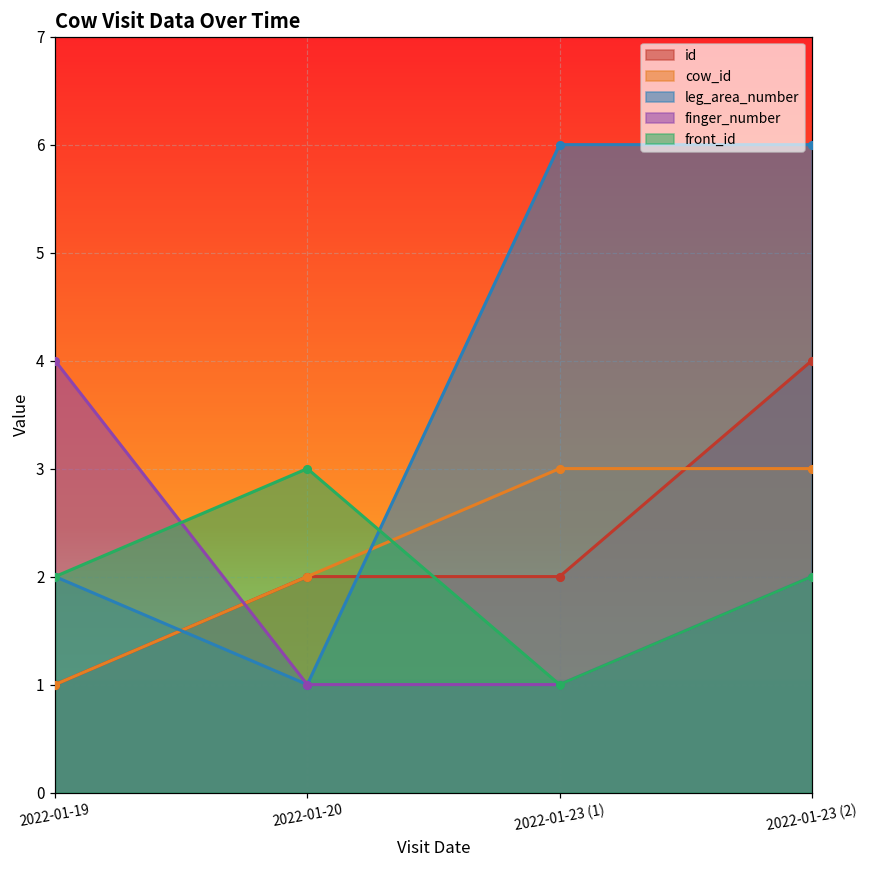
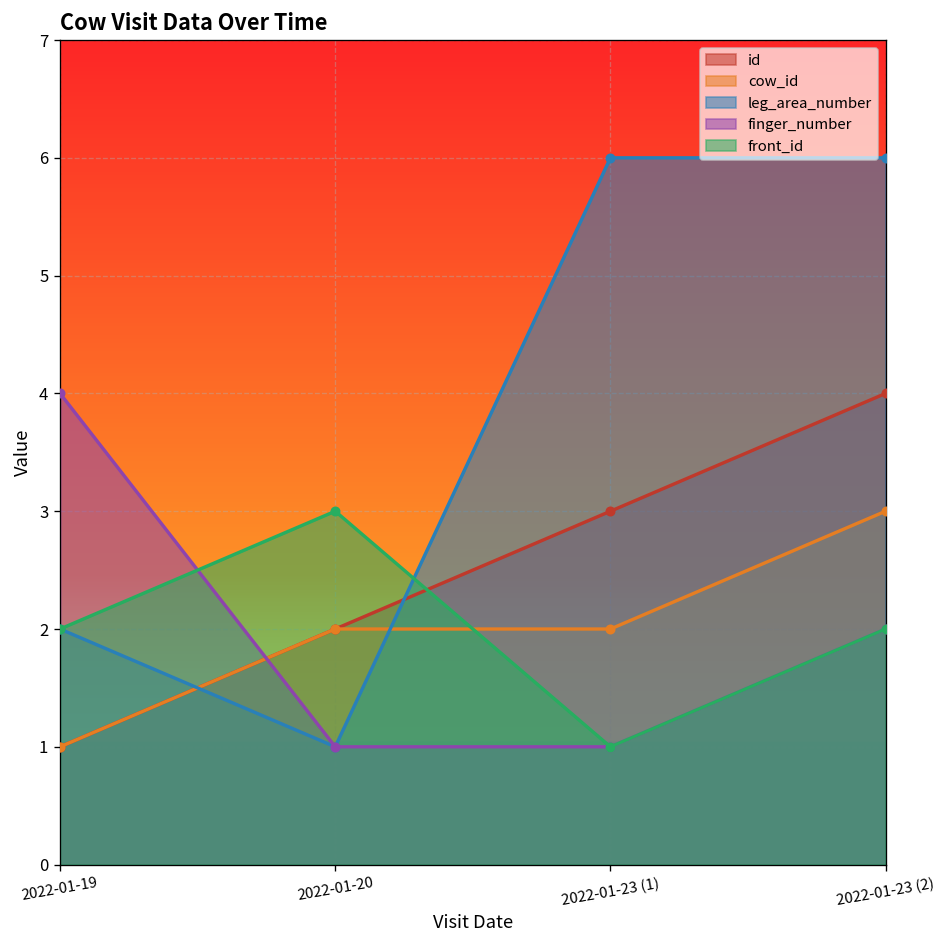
  {
    "id": {
-     "2022-01-23 (1)": 2,
+     "2022-01-23 (1)": 3,
      "2022-01-23 (2)": 4
    },
    "cow_id": {
-     "2022-01-23 (1)": 3,
+     "2022-01-23 (1)": 2,
      "2022-01-23 (2)": 3
    },
    "leg_area_number": {
      "2022-01-23 (1)": 6,
      "2022-01-23 (2)": 6
    },
    "finger_number": {
      "2022-01-19": 4
    },
    "front_id": {
      "2022-01-20": 3
    }
  }
